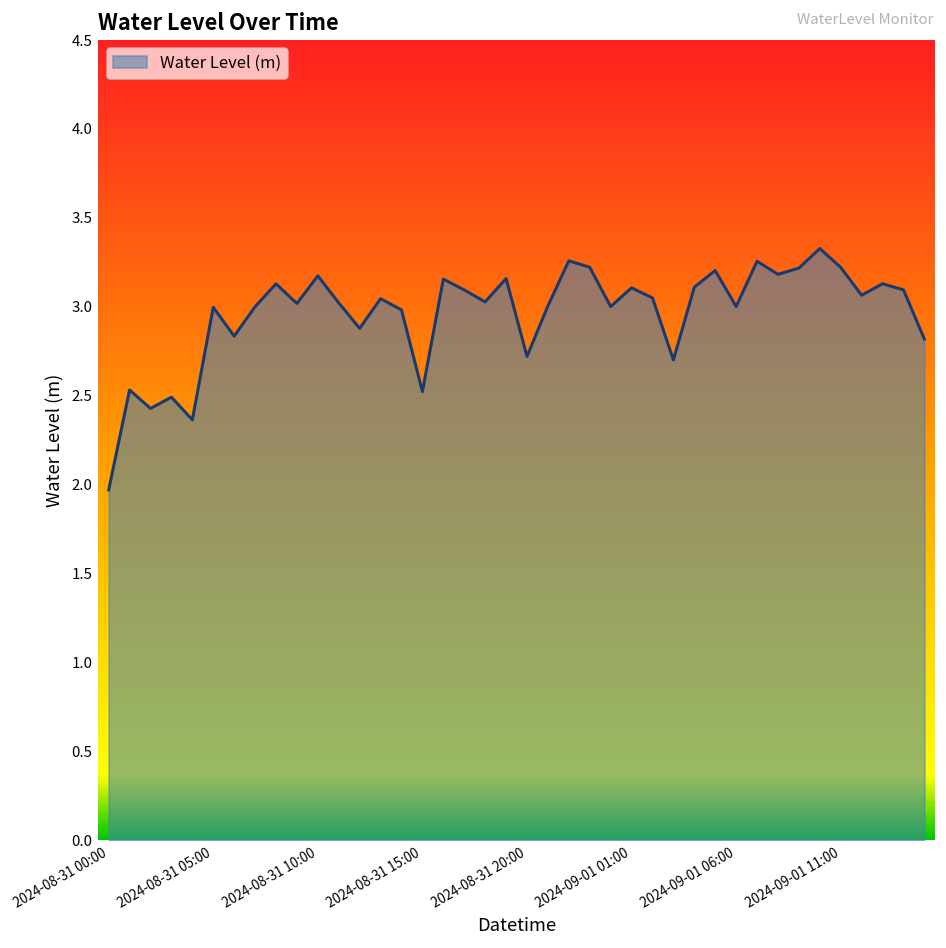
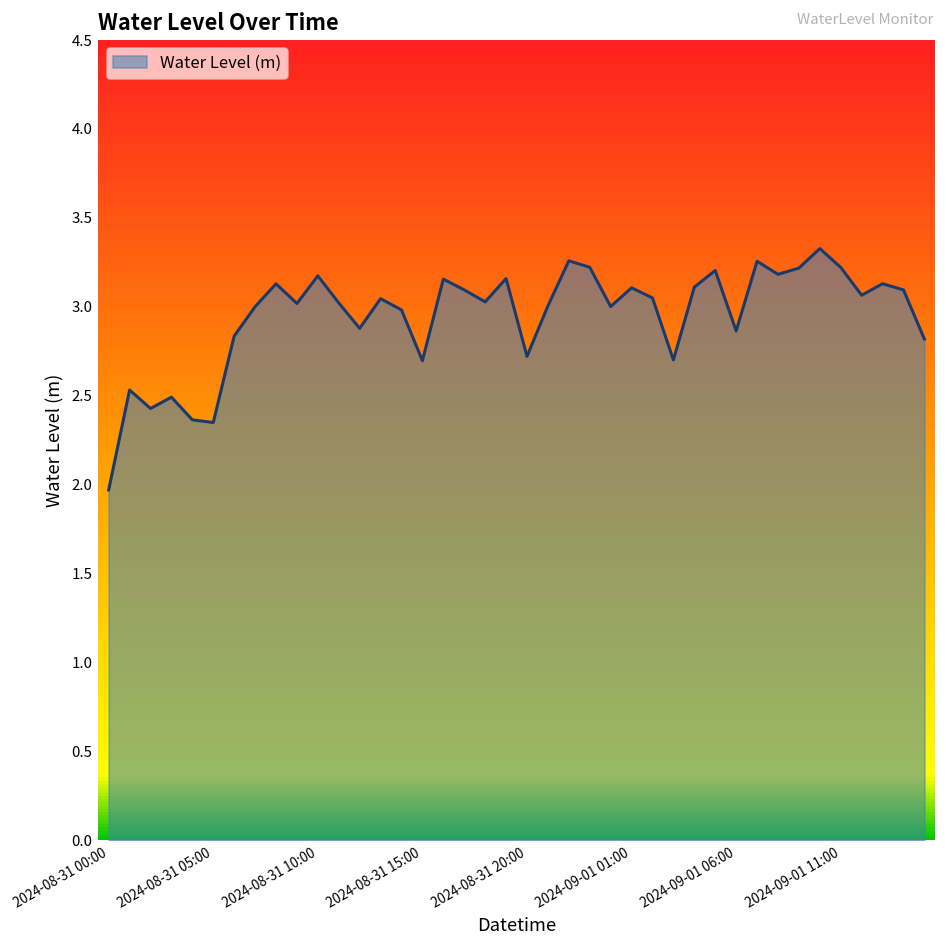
  {
    "2024-08-31 00:00": 1.97,
-   "2024-08-31 05:00": 3.00,
+   "2024-08-31 05:00": 2.35,
    "2024-08-31 10:00": 3.17,
-   "2024-08-31 15:00": 2.52,
+   "2024-08-31 15:00": 2.70,
    "2024-08-31 20:00": 2.72,
    "2024-09-01 01:00": 3.11,
-   "2024-09-01 06:00": 3.00,
+   "2024-09-01 06:00": 2.86,
    "2024-09-01 11:00": 3.22
  }
